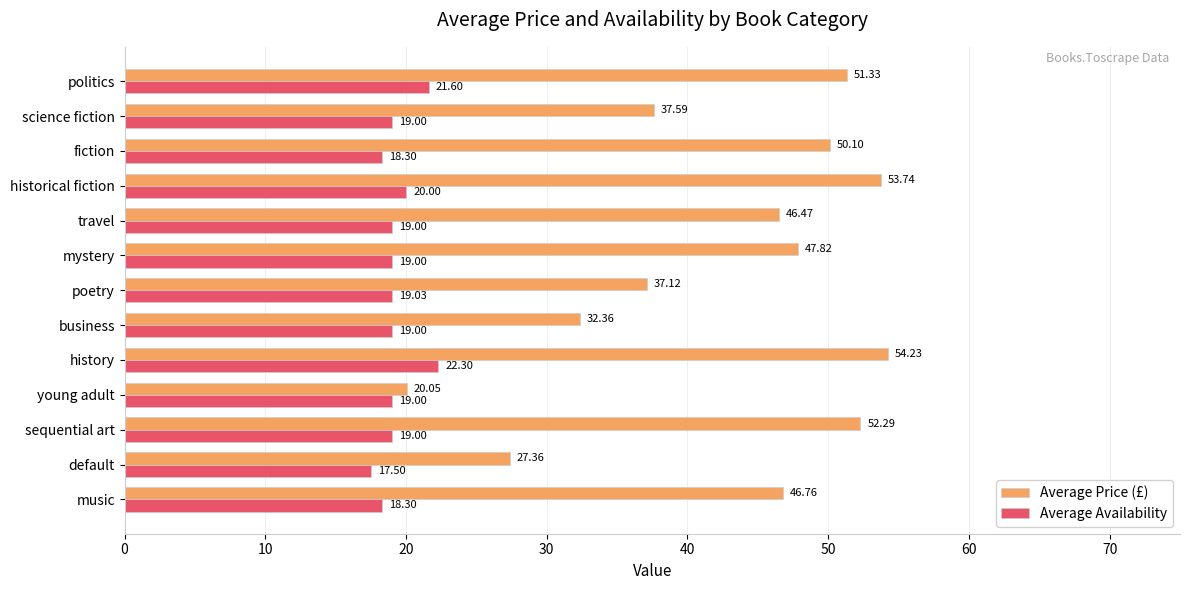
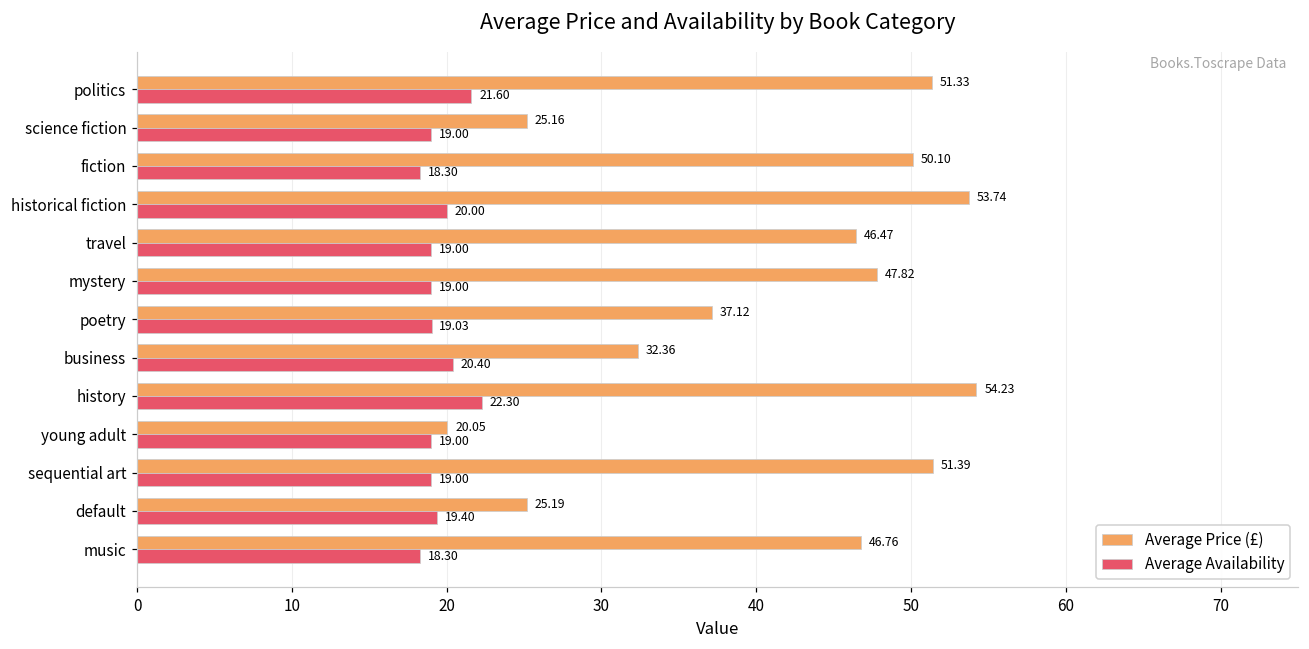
  {
    "Average Price (£)": {
      "politics": 51.33,
-     "science fiction": 37.59,
+     "science fiction": 25.16,
      "fiction": 50.10,
      "historical fiction": 53.74,
      "travel": 46.47,
      "mystery": 47.82,
      "poetry": 37.12,
      "business": 32.36,
      "history": 54.23,
      "young adult": 20.05,
-     "sequential art": 52.29,
-     "default": 27.36,
+     "sequential art": 51.39,
+     "default": 25.19,
      "music": 46.76
    },
    "Average Availability": {
      "politics": 21.60,
      "science fiction": 19.00,
      "fiction": 18.30,
      "historical fiction": 20.00,
      "travel": 19.00,
      "mystery": 19.00,
      "poetry": 19.03,
-     "business": 19.00,
+     "business": 20.40,
      "history": 22.30,
      "young adult": 19.00,
      "sequential art": 19.00,
-     "default": 17.50,
+     "default": 19.40,
      "music": 18.30
    }
  }
